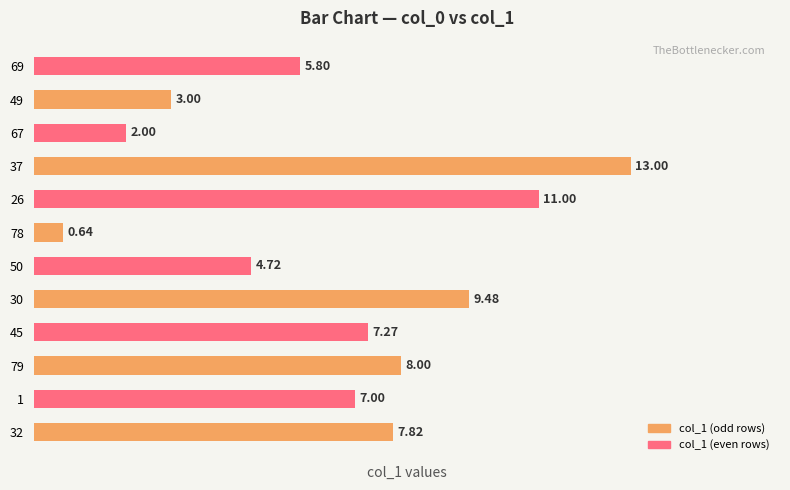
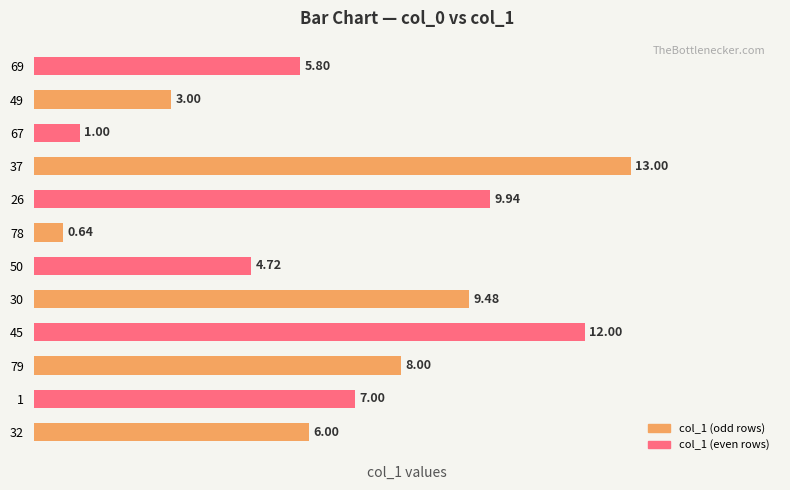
  {
    "69": 5.80,
    "49": 3.00,
-   "67": 2.00,
+   "67": 1.00,
    "37": 13.00,
-   "26": 11.00,
+   "26": 9.94,
    "78": 0.64,
    "50": 4.72,
    "30": 9.48,
-   "45": 7.27,
+   "45": 12.00,
    "79": 8.00,
    "1": 7.00,
-   "32": 7.82
+   "32": 6.00
  }
